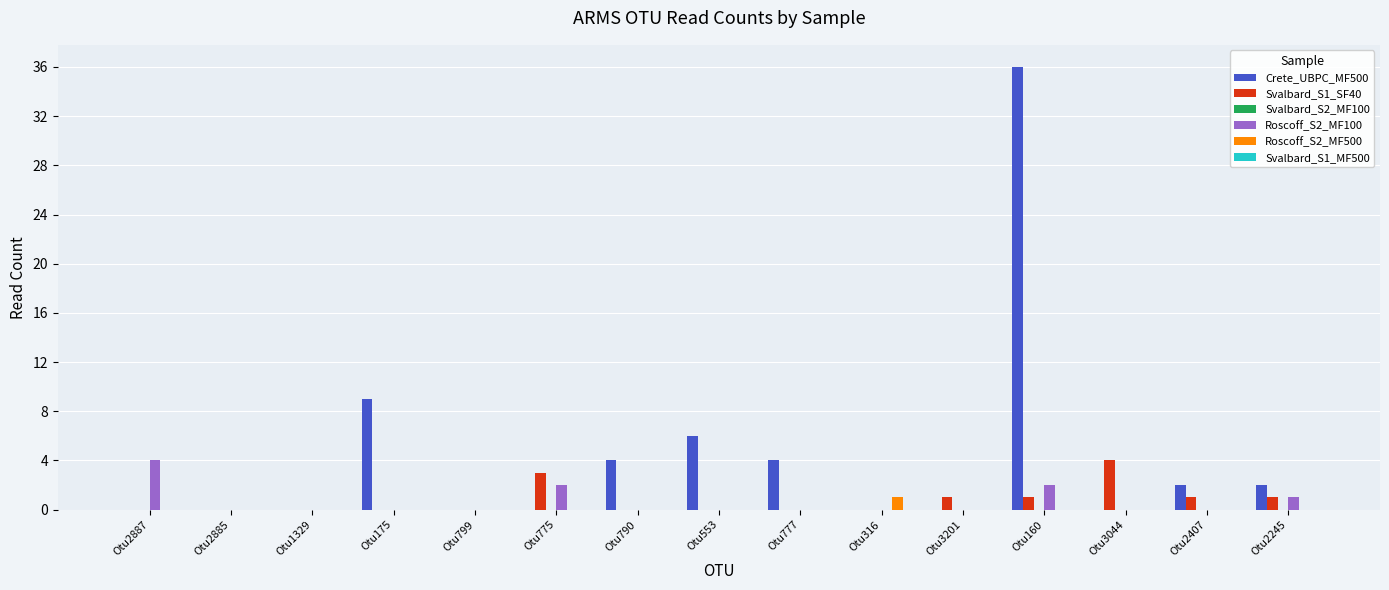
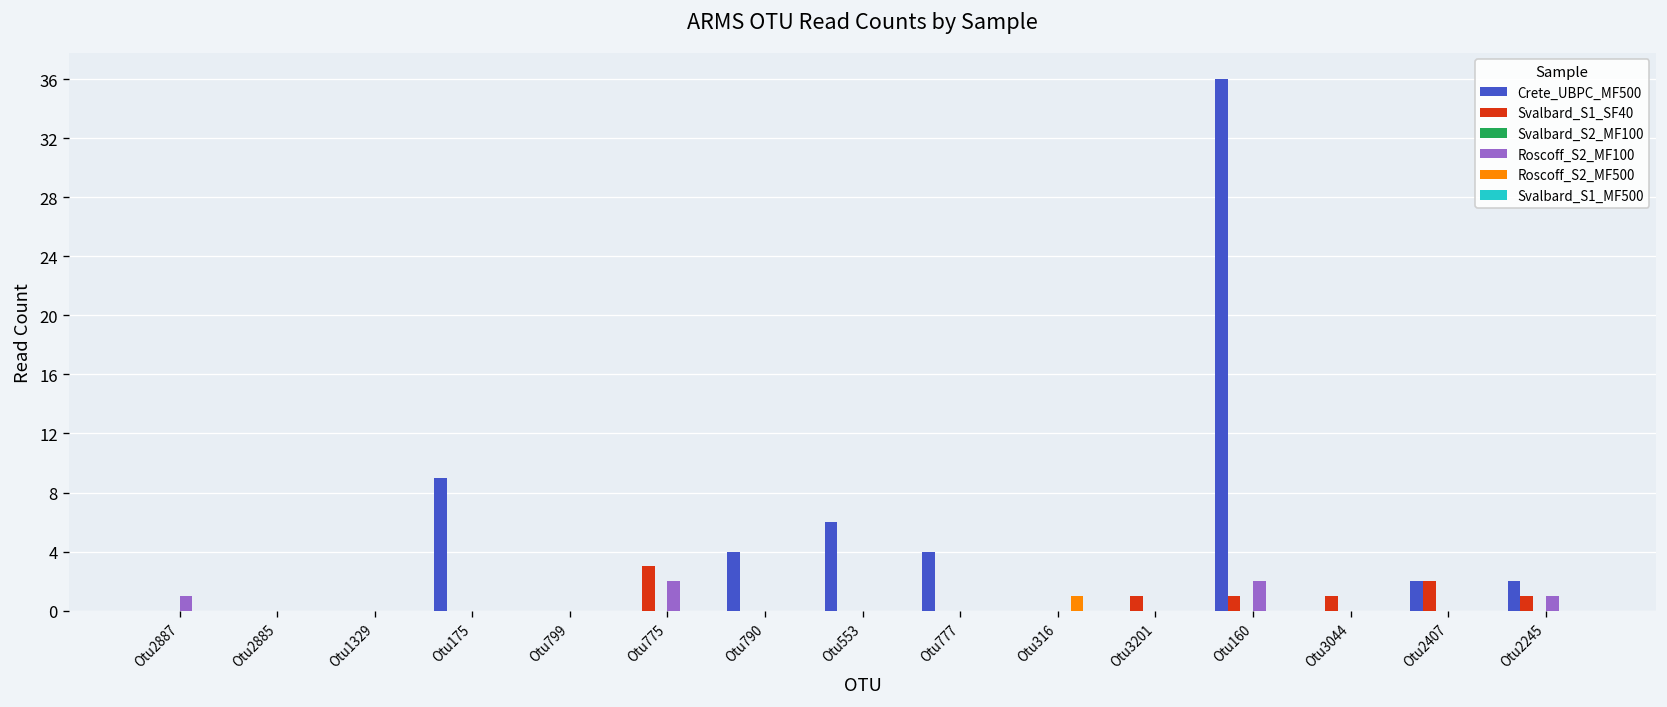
  {
    "Crete_UBPC_MF500": {
      "Otu2887": 0,
      "Otu2885": 0,
      "Otu1329": 0,
      "Otu175": 9,
      "Otu799": 0,
      "Otu775": 0,
      "Otu790": 4,
      "Otu553": 6,
      "Otu777": 4,
      "Otu316": 0,
      "Otu3201": 0,
      "Otu160": 36,
      "Otu3044": 0,
      "Otu2407": 2,
      "Otu2245": 2
    },
    "Svalbard_S1_SF40": {
      "Otu2887": 0,
      "Otu2885": 0,
      "Otu1329": 0,
      "Otu175": 0,
      "Otu799": 0,
      "Otu775": 3,
      "Otu790": 0,
      "Otu553": 0,
      "Otu777": 0,
      "Otu316": 0,
      "Otu3201": 1,
      "Otu160": 1,
-     "Otu3044": 4,
-     "Otu2407": 1,
+     "Otu3044": 1,
+     "Otu2407": 2,
      "Otu2245": 1
    },
    "Svalbard_S2_MF100": {
      "Otu2887": 0,
      "Otu2885": 0,
      "Otu1329": 0,
      "Otu175": 0,
      "Otu799": 0,
      "Otu775": 0,
      "Otu790": 0,
      "Otu553": 0,
      "Otu777": 0,
      "Otu316": 0,
      "Otu3201": 0,
      "Otu160": 0,
      "Otu3044": 0,
      "Otu2407": 0,
      "Otu2245": 0
    },
    "Roscoff_S2_MF100": {
-     "Otu2887": 4,
+     "Otu2887": 1,
      "Otu2885": 0,
      "Otu1329": 0,
      "Otu175": 0,
      "Otu799": 0,
      "Otu775": 2,
      "Otu790": 0,
      "Otu553": 0,
      "Otu777": 0,
      "Otu316": 0,
      "Otu3201": 0,
      "Otu160": 2,
      "Otu3044": 0,
      "Otu2407": 0,
      "Otu2245": 1
    },
    "Roscoff_S2_MF500": {
      "Otu2887": 0,
      "Otu2885": 0,
      "Otu1329": 0,
      "Otu175": 0,
      "Otu799": 0,
      "Otu775": 0,
      "Otu790": 0,
      "Otu553": 0,
      "Otu777": 0,
      "Otu316": 1,
      "Otu3201": 0,
      "Otu160": 0,
      "Otu3044": 0,
      "Otu2407": 0,
      "Otu2245": 0
    },
    "Svalbard_S1_MF500": {
      "Otu2887": 0,
      "Otu2885": 0,
      "Otu1329": 0,
      "Otu175": 0,
      "Otu799": 0,
      "Otu775": 0,
      "Otu790": 0,
      "Otu553": 0,
      "Otu777": 0,
      "Otu316": 0,
      "Otu3201": 0,
      "Otu160": 0,
      "Otu3044": 0,
      "Otu2407": 0,
      "Otu2245": 0
    }
  }
